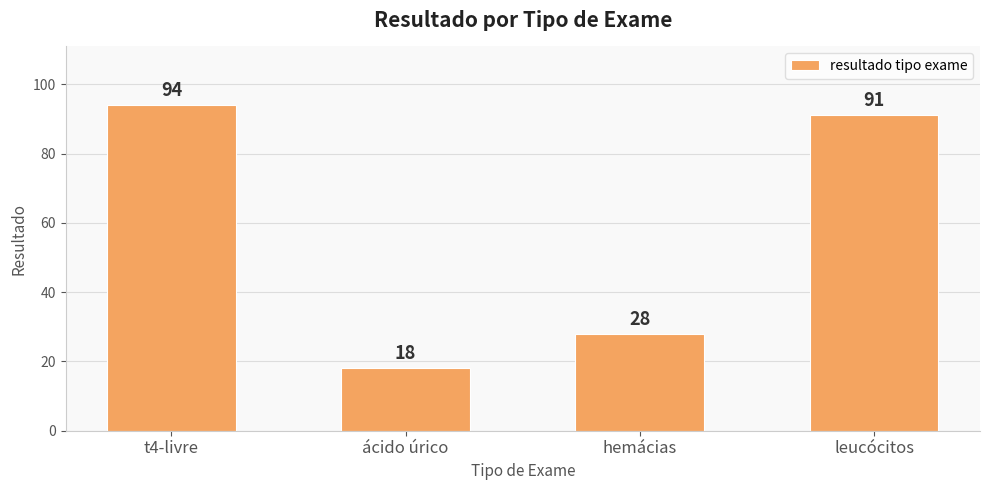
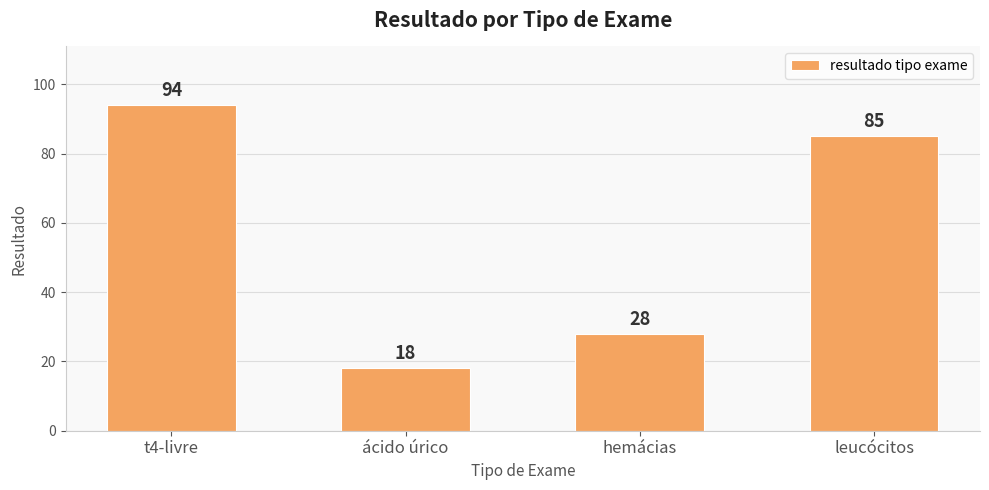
  {
    "t4-livre": 94,
    "ácido úrico": 18,
    "hemácias": 28,
-   "leucócitos": 91
+   "leucócitos": 85
  }
